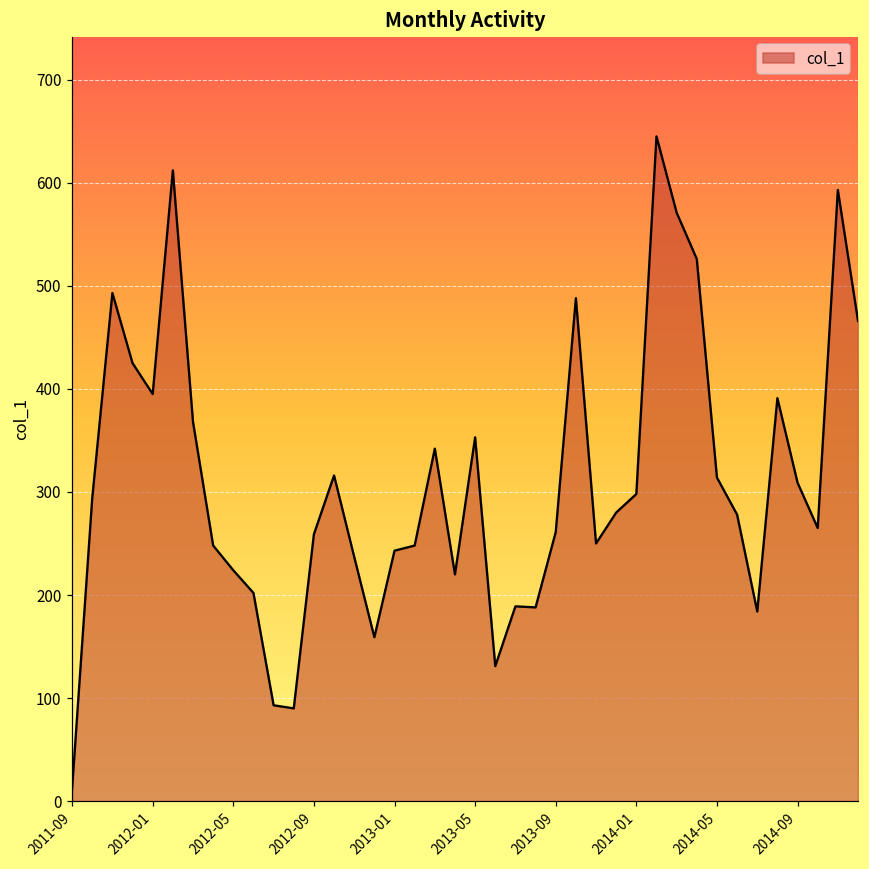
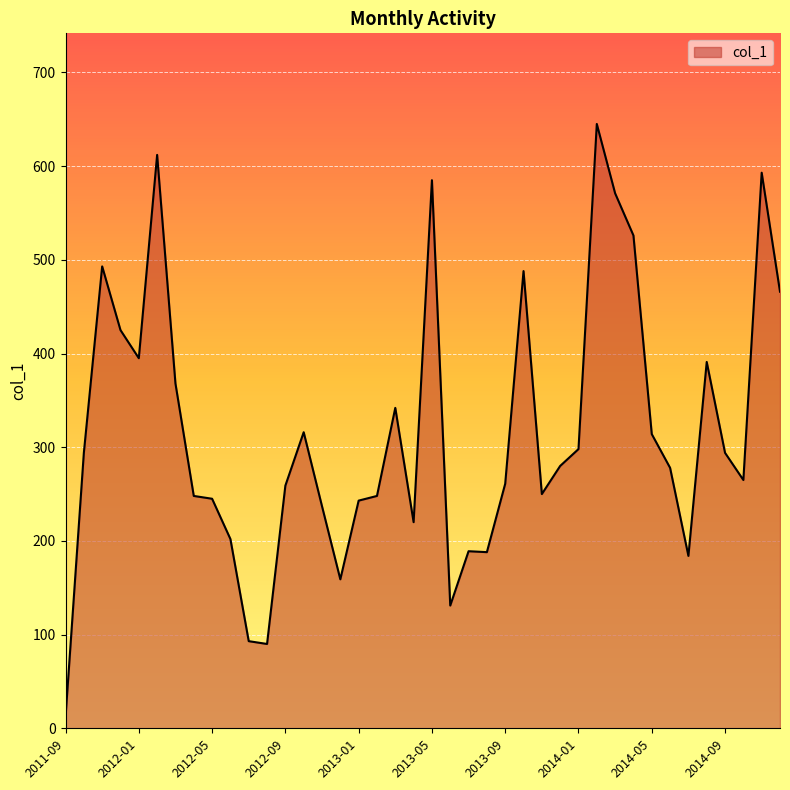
  {
    "2011-09": 10,
    "2012-01": 400,
-   "2012-05": 220,
+   "2012-05": 250,
    "2012-09": 260,
    "2013-01": 240,
-   "2013-05": 350,
+   "2013-05": 590,
    "2013-09": 260,
    "2014-01": 300,
    "2014-05": 310,
-   "2014-09": 310
+   "2014-09": 290
  }
